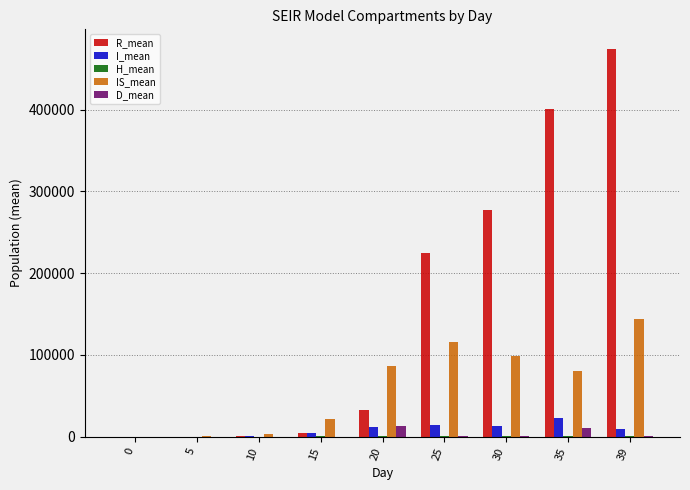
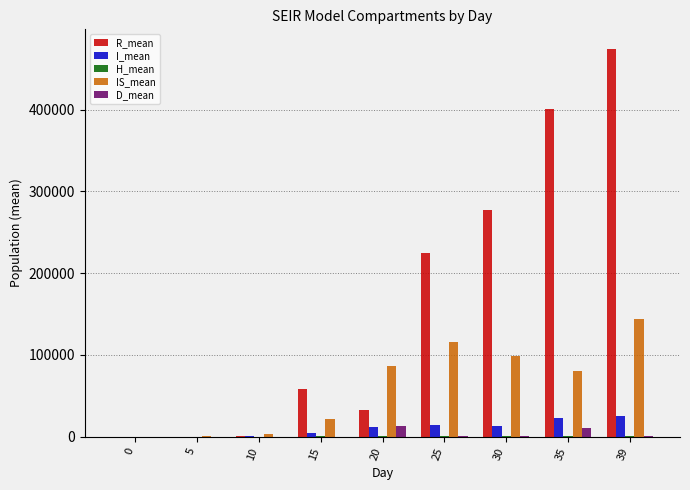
  {
    "R_mean": {
      "0": 0,
-     "15": 0,
+     "15": 60000,
      "20": 30000,
      "25": 220000,
      "30": 280000,
      "35": 400000,
      "39": 470000
    },
    "I_mean": {
      "15": 0,
      "20": 10000,
      "25": 10000,
      "30": 10000,
      "35": 20000,
-     "39": 10000
+     "39": 20000
    },
    "H_mean": {
      "0": 0
    },
    "IS_mean": {
      "0": 0,
      "10": 0,
      "15": 20000,
      "20": 90000,
      "25": 120000,
      "30": 100000,
      "35": 80000,
      "39": 140000
    },
    "D_mean": {
      "0": 0,
      "5": 0,
      "20": 10000,
      "35": 10000
    }
  }
